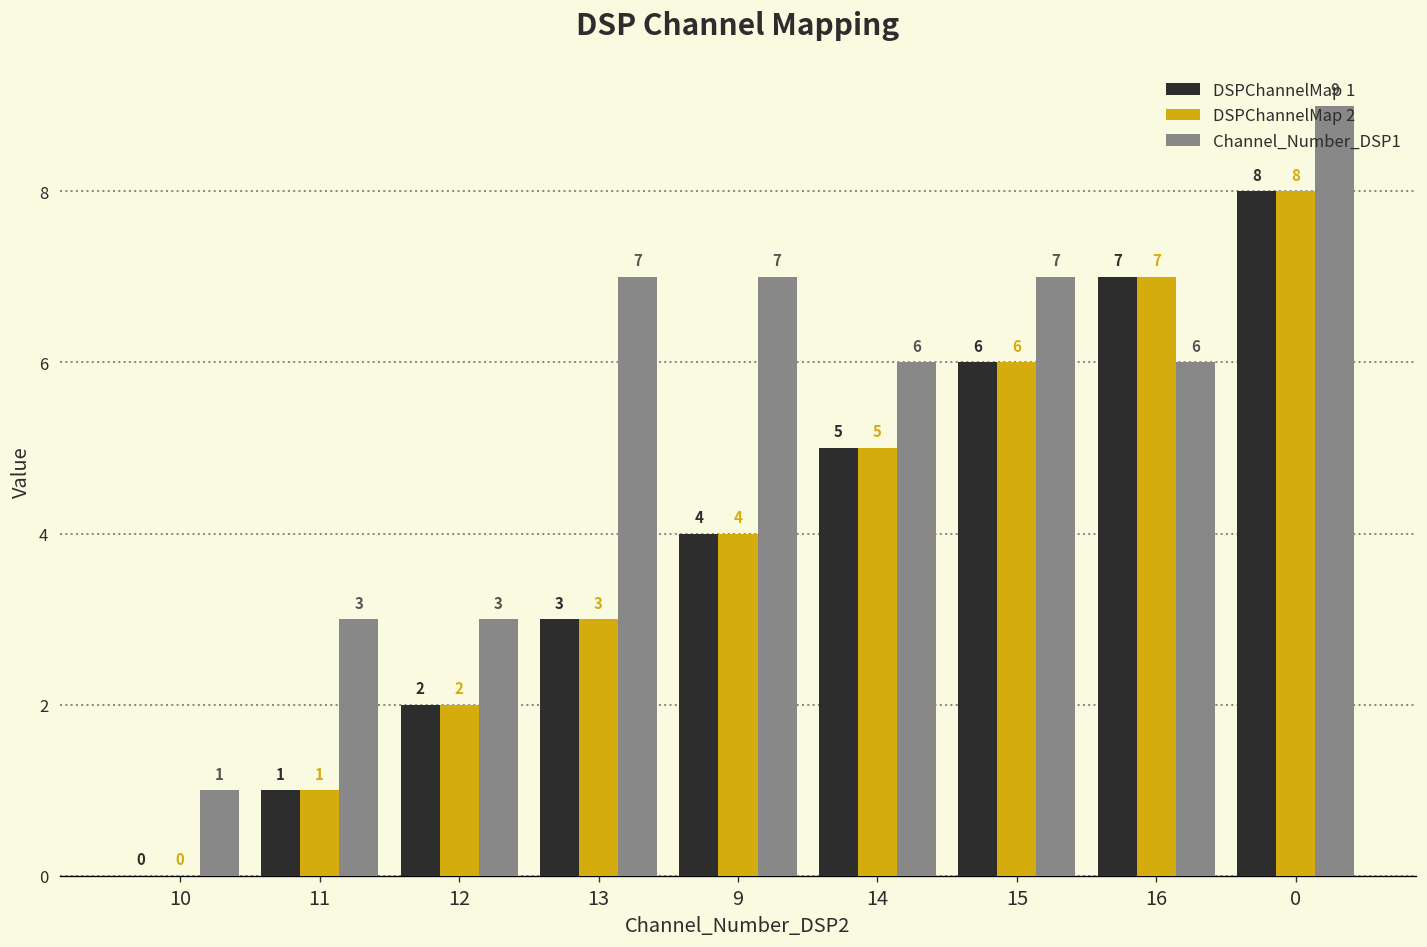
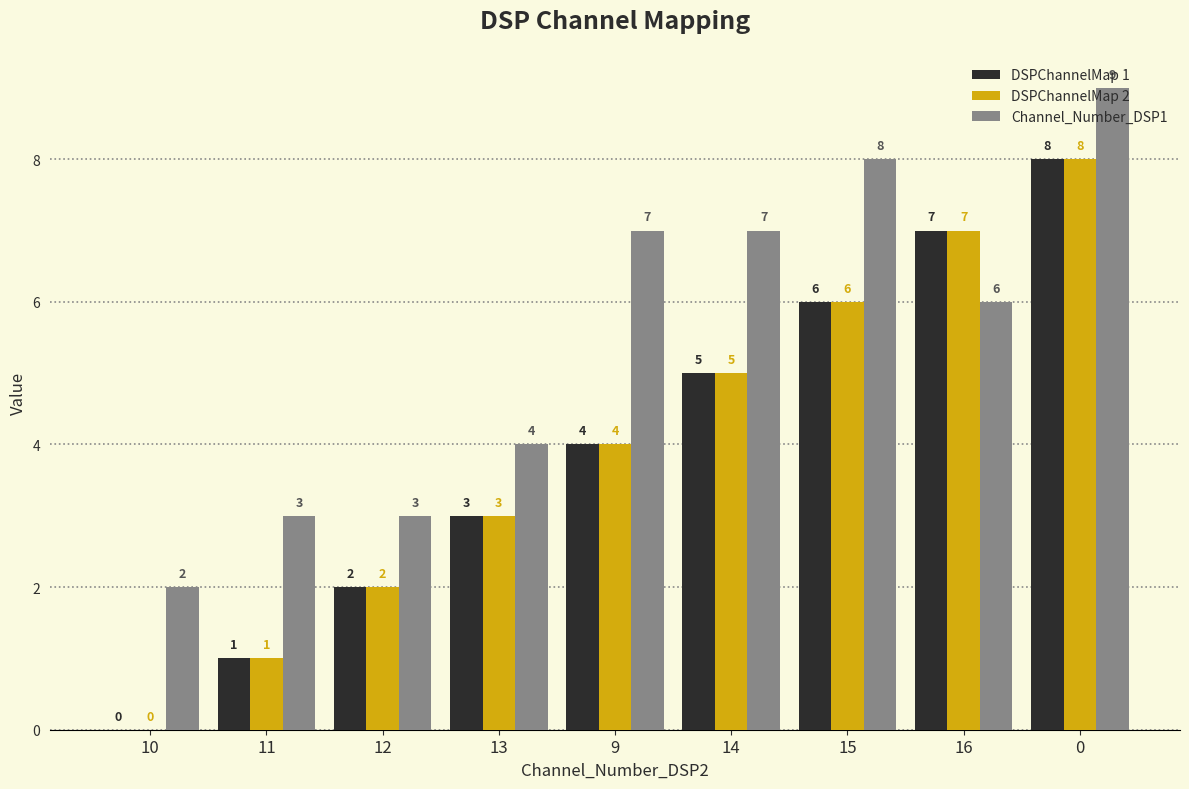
  {
    "DSPChannelMap 1": {
      "10": 0,
      "11": 1,
      "12": 2,
      "13": 3,
      "9": 4,
      "14": 5,
      "15": 6,
      "16": 7,
      "0": 8
    },
    "DSPChannelMap 2": {
      "10": 0,
      "11": 1,
      "12": 2,
      "13": 3,
      "9": 4,
      "14": 5,
      "15": 6,
      "16": 7,
      "0": 8
    },
    "Channel_Number_DSP1": {
-     "10": 1,
+     "10": 2,
      "11": 3,
      "12": 3,
-     "13": 7,
+     "13": 4,
      "9": 7,
-     "14": 6,
-     "15": 7,
+     "14": 7,
+     "15": 8,
      "16": 6,
      "0": 9
    }
  }
